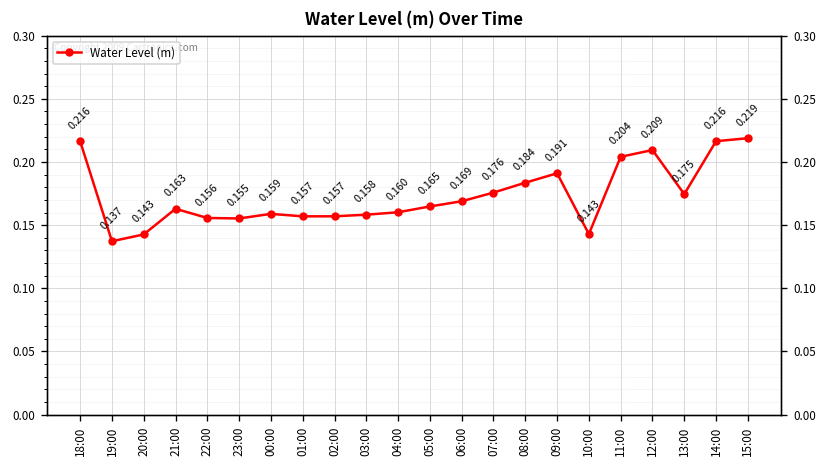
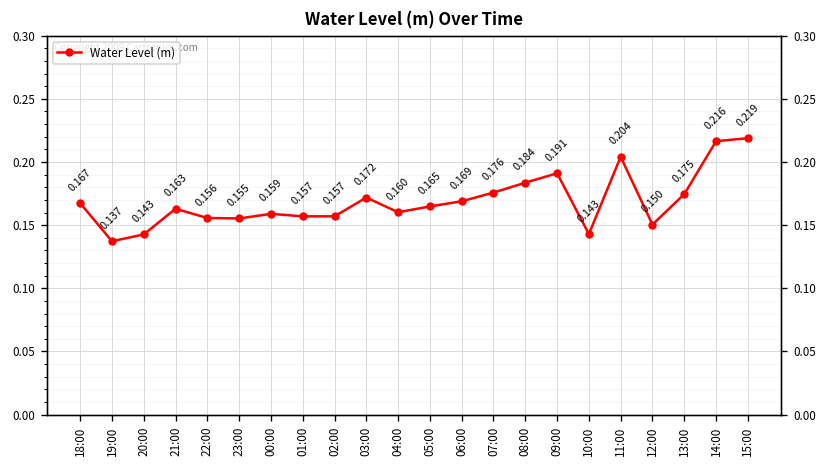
  {
-   "18:00": 0.216,
+   "18:00": 0.167,
    "19:00": 0.137,
    "20:00": 0.143,
    "21:00": 0.163,
    "22:00": 0.156,
    "23:00": 0.155,
    "00:00": 0.159,
    "01:00": 0.157,
    "02:00": 0.157,
-   "03:00": 0.158,
+   "03:00": 0.172,
    "04:00": 0.160,
    "05:00": 0.165,
    "06:00": 0.169,
    "07:00": 0.176,
    "08:00": 0.184,
    "09:00": 0.191,
    "10:00": 0.143,
    "11:00": 0.204,
-   "12:00": 0.209,
+   "12:00": 0.150,
    "13:00": 0.175,
    "14:00": 0.216,
    "15:00": 0.219
  }
